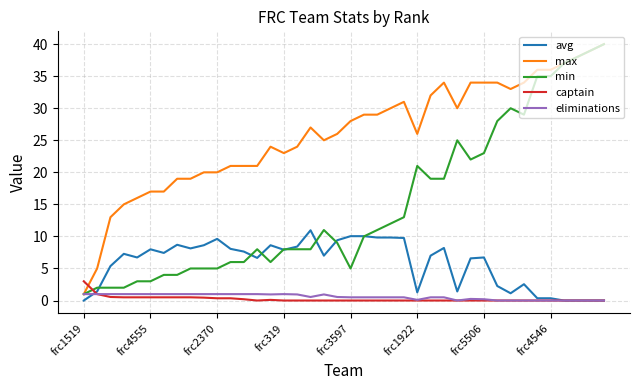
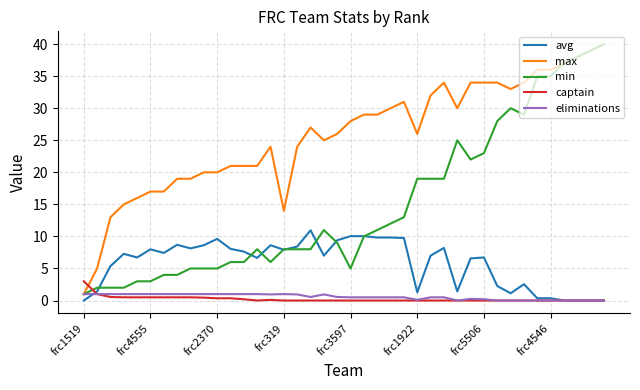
  {
    "avg": {
      "frc1519": 0,
      "frc4555": 8,
      "frc2370": 10,
      "frc3597": 10,
      "frc1922": 1,
      "frc5506": 7
    },
    "max": {
      "frc4555": 17,
      "frc2370": 20,
-     "frc319": 23,
+     "frc319": 14,
      "frc3597": 28,
      "frc1922": 26,
      "frc5506": 34
    },
    "min": {
      "frc4555": 3,
      "frc2370": 5,
      "frc3597": 5,
-     "frc1922": 21,
+     "frc1922": 19,
      "frc5506": 23
    },
    "captain": {
      "frc1519": 3,
      "frc4555": 1,
      "frc2370": 0,
      "frc319": 0,
      "frc3597": 0
    },
    "eliminations": {
      "frc4555": 1,
      "frc2370": 1,
      "frc319": 1,
      "frc3597": 1
    }
  }
